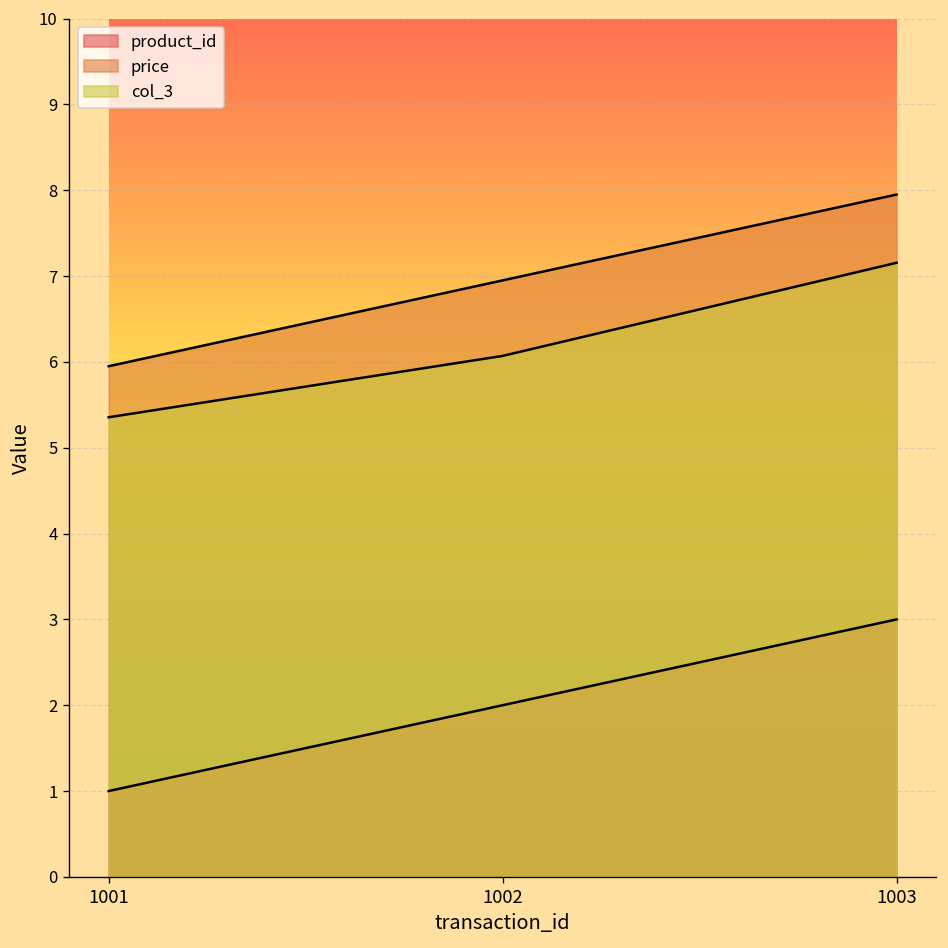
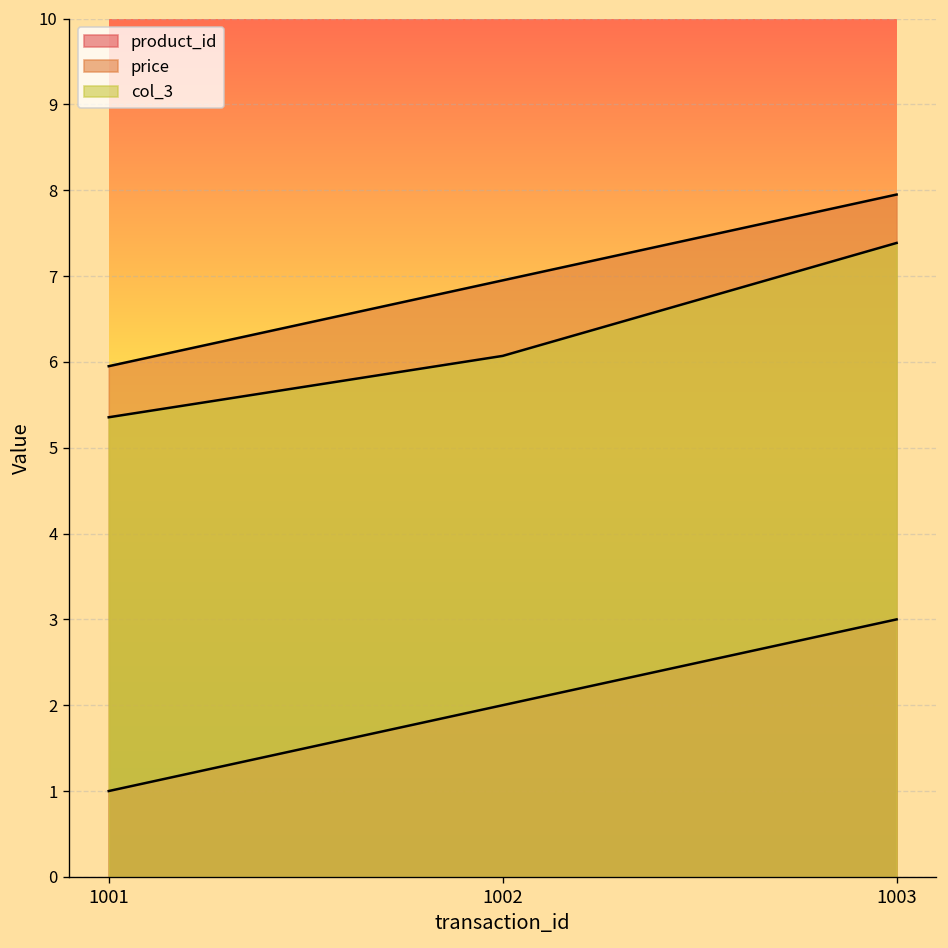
  {
    "col_3": {
      "1001": 5.4,
      "1002": 6.1,
-     "1003": 7.2
+     "1003": 7.4
    }
  }
